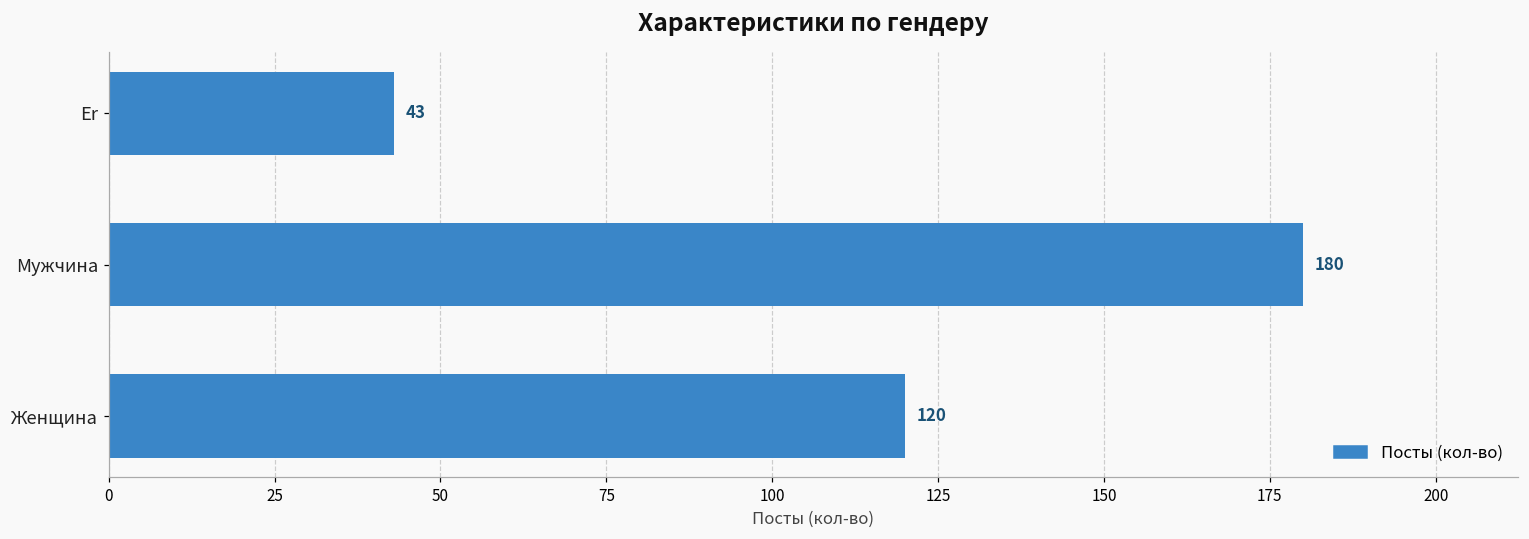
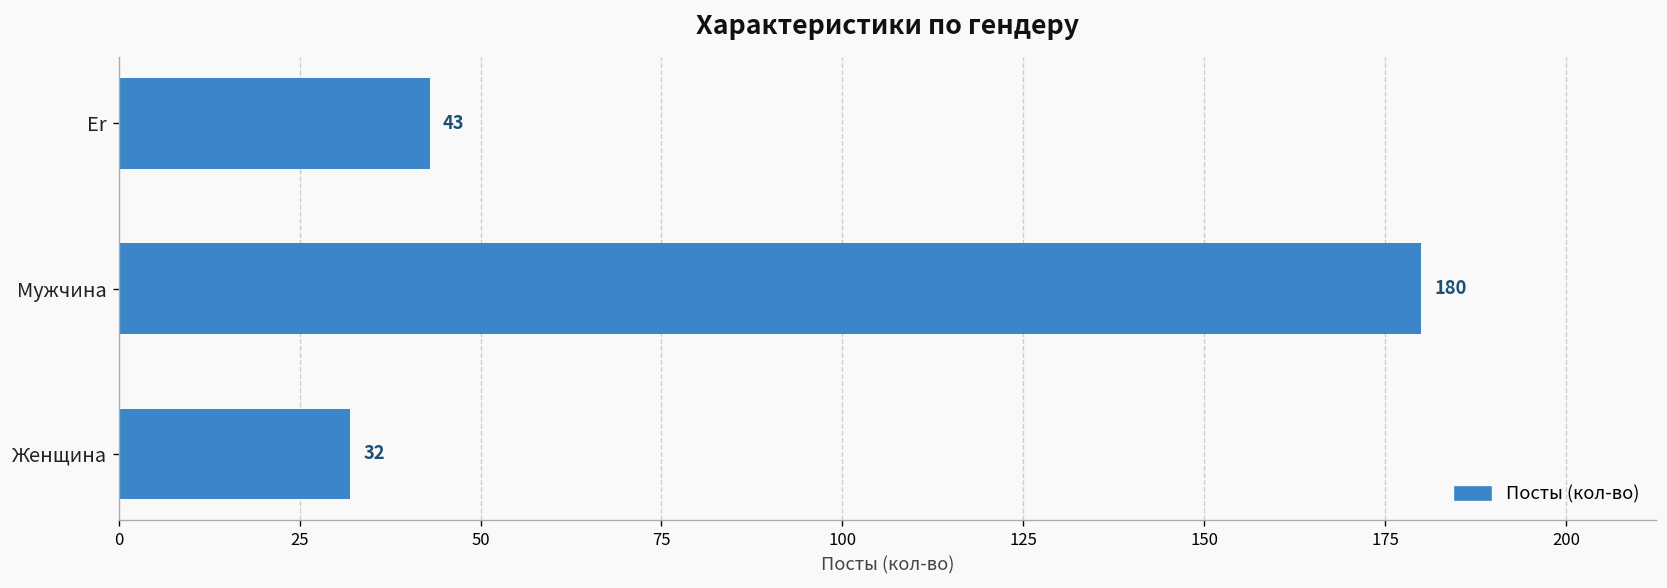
  {
    "Er": 43,
    "Мужчина": 180,
-   "Женщина": 120
+   "Женщина": 32
  }
